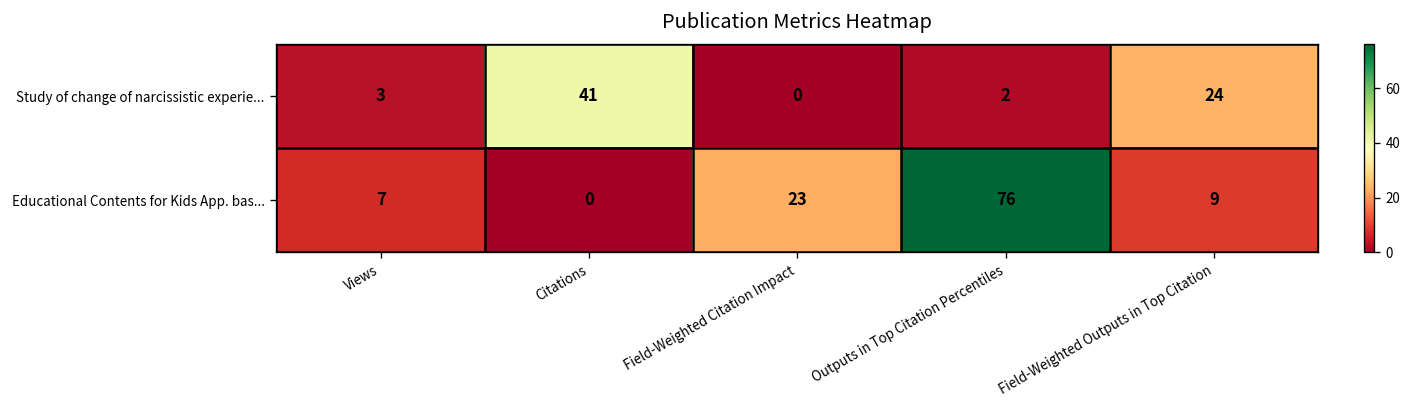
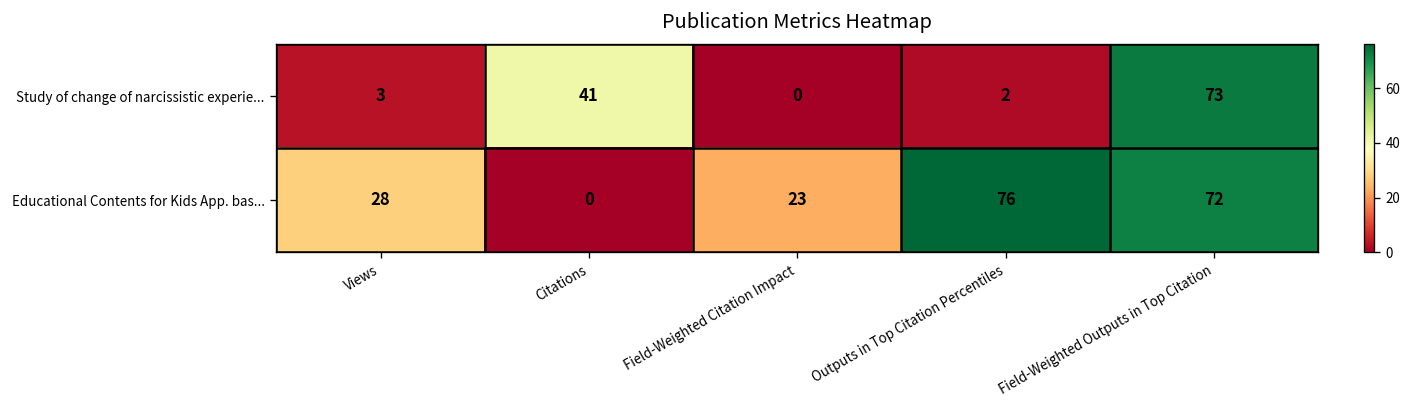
  {
    "Study of change of narcissistic experie...": {
      "Views": 3,
      "Citations": 41,
      "Field-Weighted Citation Impact": 0,
      "Outputs in Top Citation Percentiles": 2,
-     "Field-Weighted Outputs in Top Citation": 24
+     "Field-Weighted Outputs in Top Citation": 73
    },
    "Educational Contents for Kids App. bas...": {
-     "Views": 7,
+     "Views": 28,
      "Citations": 0,
      "Field-Weighted Citation Impact": 23,
      "Outputs in Top Citation Percentiles": 76,
-     "Field-Weighted Outputs in Top Citation": 9
+     "Field-Weighted Outputs in Top Citation": 72
    }
  }
